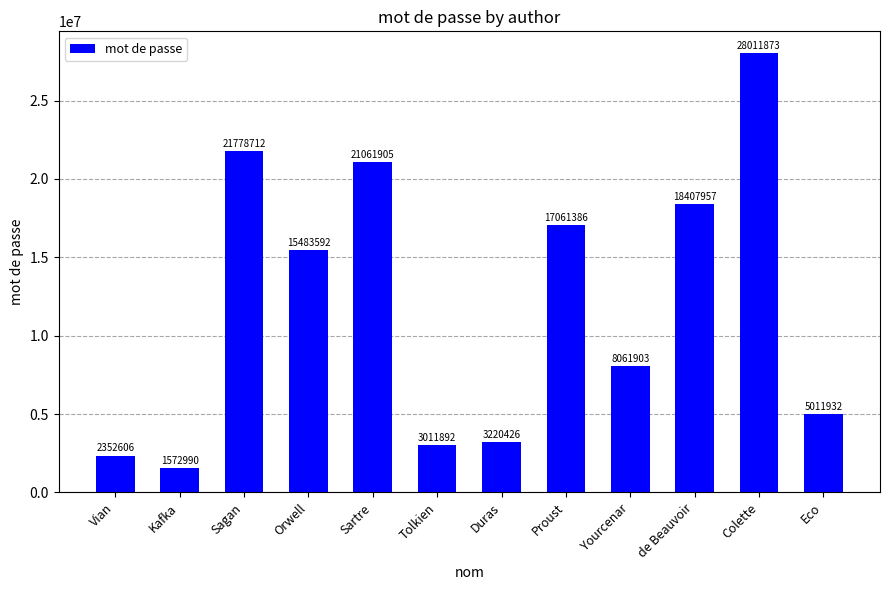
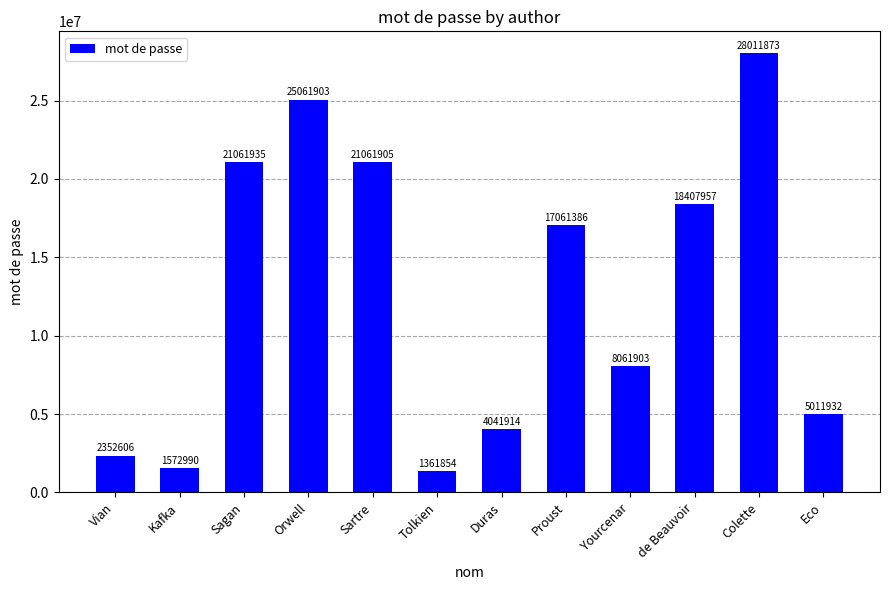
  {
    "Vian": 2352606,
    "Kafka": 1572990,
-   "Sagan": 21778712,
-   "Orwell": 15483592,
+   "Sagan": 21061935,
+   "Orwell": 25061903,
    "Sartre": 21061905,
-   "Tolkien": 3011892,
-   "Duras": 3220426,
+   "Tolkien": 1361854,
+   "Duras": 4041914,
    "Proust": 17061386,
    "Yourcenar": 8061903,
    "de Beauvoir": 18407957,
    "Colette": 28011873,
    "Eco": 5011932
  }
